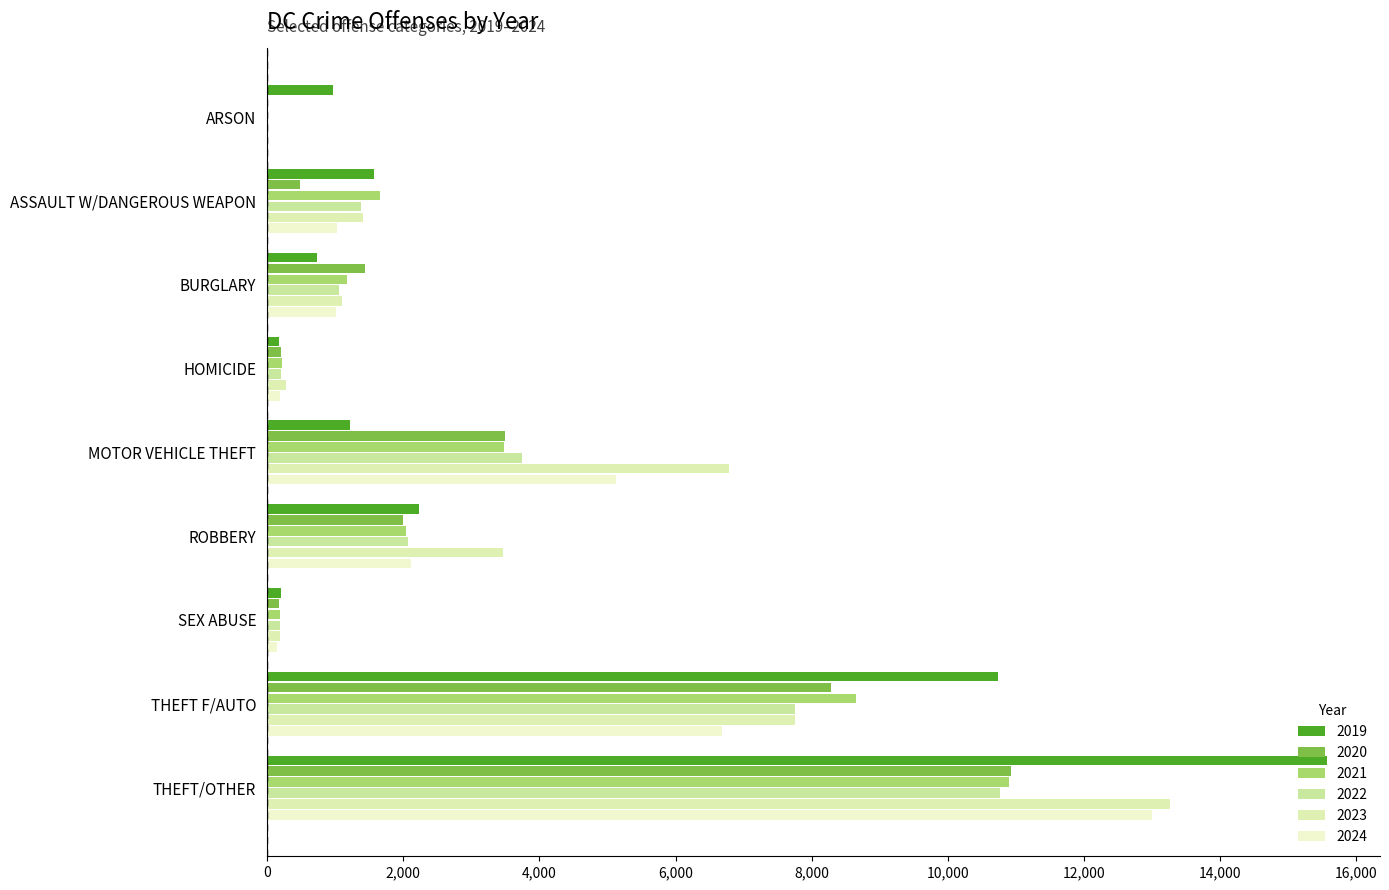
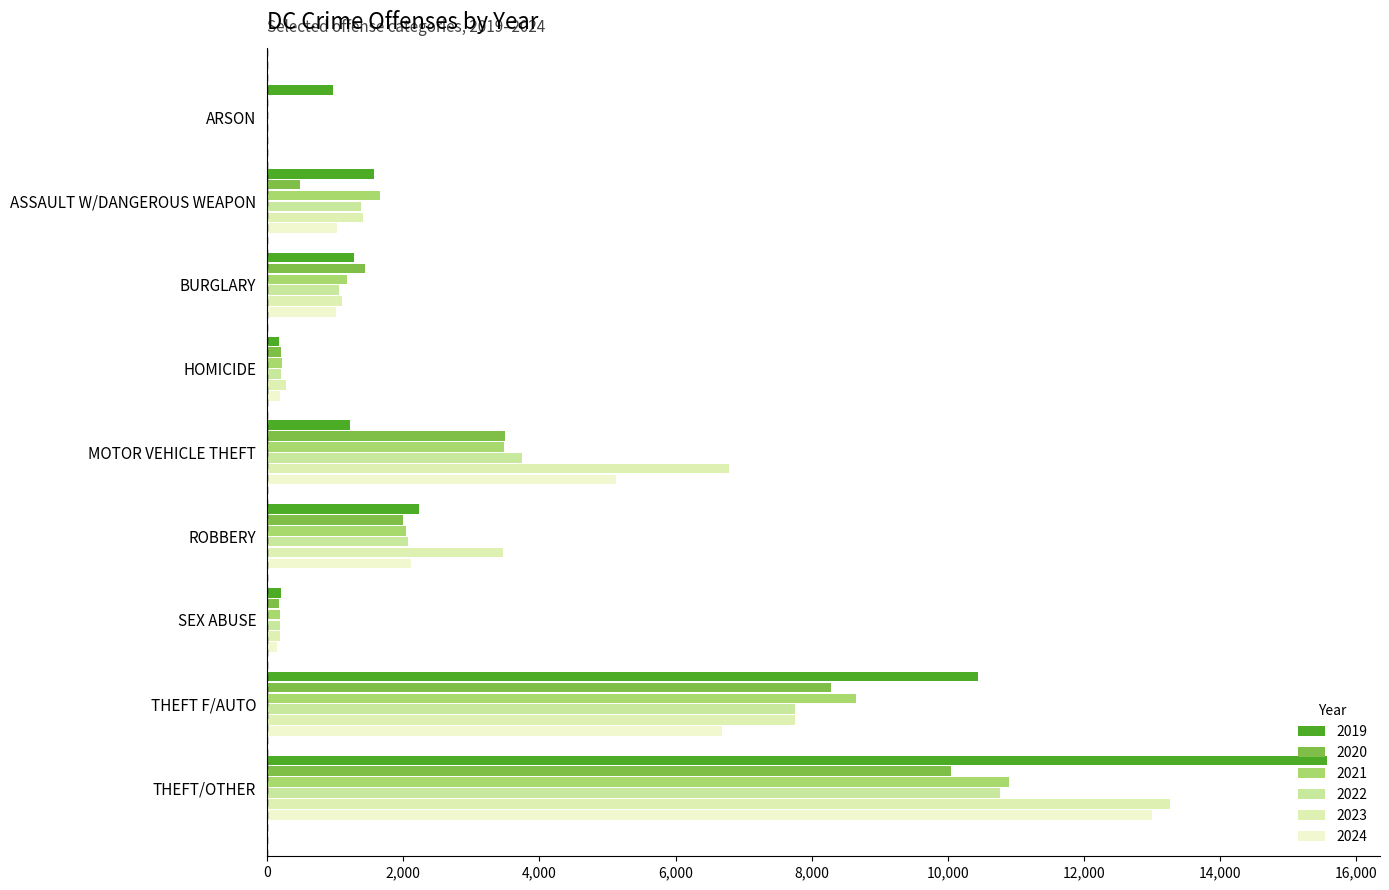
  {
    "2019": {
      "ARSON": "1,000",
      "ASSAULT W/DANGEROUS WEAPON": "1,600",
-     "BURGLARY": "700",
+     "BURGLARY": "1,300",
      "HOMICIDE": "200",
      "MOTOR VEHICLE THEFT": "1,200",
      "ROBBERY": "2,200",
      "SEX ABUSE": "200",
-     "THEFT F/AUTO": "10,700",
+     "THEFT F/AUTO": "10,400",
      "THEFT/OTHER": "15,600"
    },
    "2020": {
      "ASSAULT W/DANGEROUS WEAPON": "500",
      "BURGLARY": "1,400",
      "HOMICIDE": "200",
      "MOTOR VEHICLE THEFT": "3,500",
      "ROBBERY": "2,000",
      "SEX ABUSE": "200",
      "THEFT F/AUTO": "8,300",
-     "THEFT/OTHER": "10,900"
+     "THEFT/OTHER": "10,000"
    }
  }
